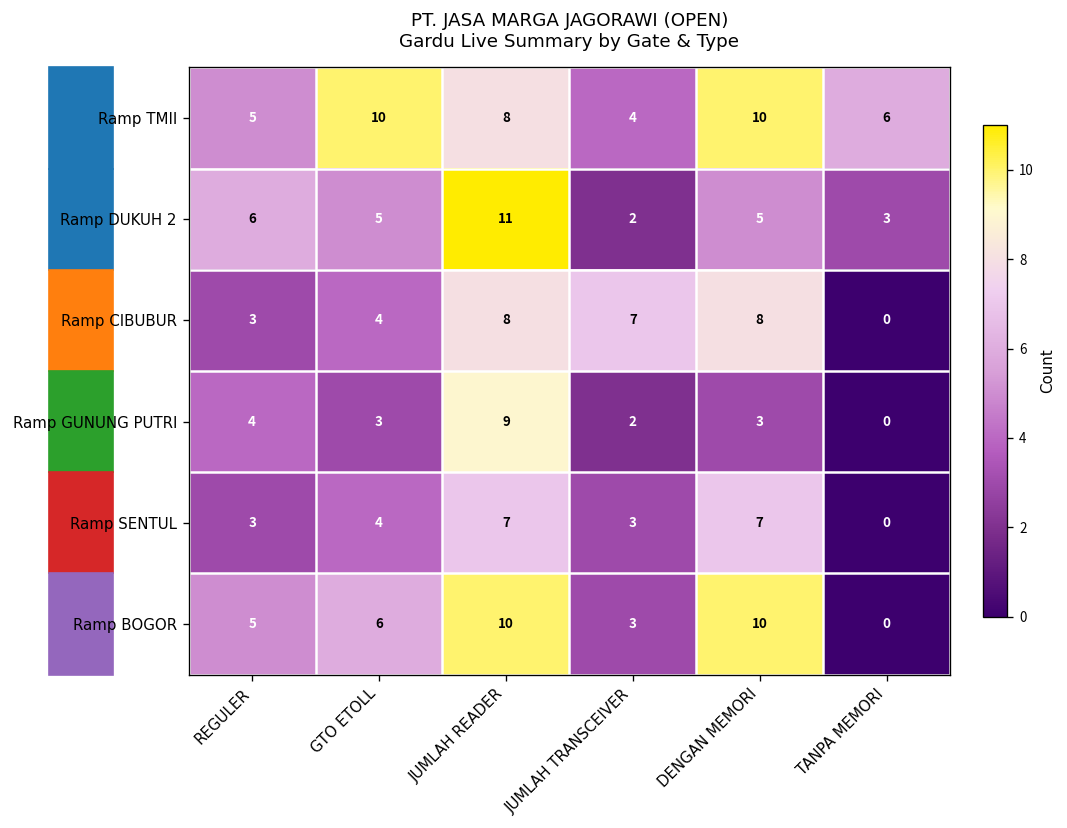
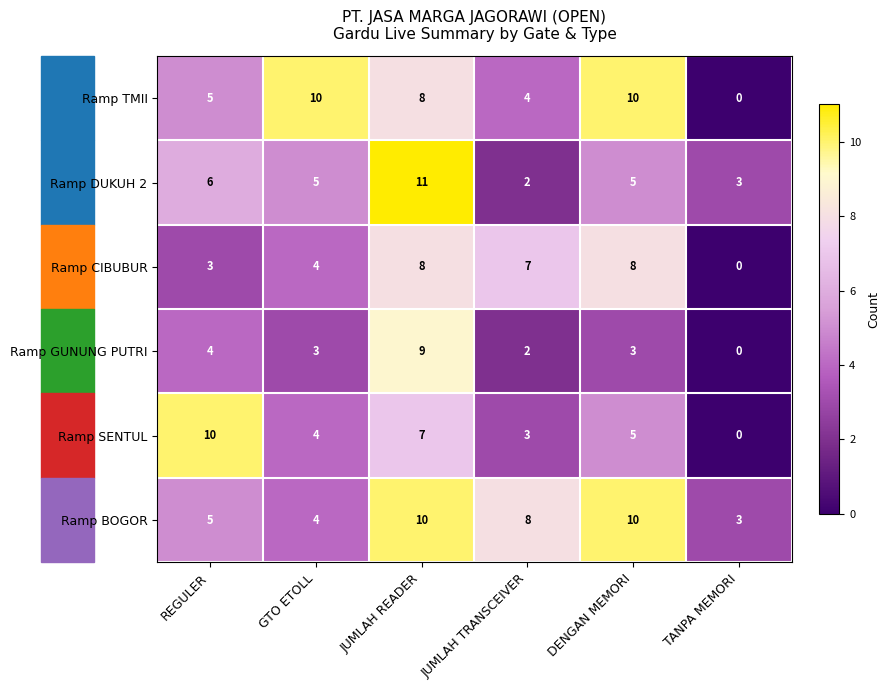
  {
    "Ramp TMII": {
      "REGULER": 5,
      "GTO ETOLL": 10,
      "JUMLAH READER": 8,
      "JUMLAH TRANSCEIVER": 4,
      "DENGAN MEMORI": 10,
-     "TANPA MEMORI": 6
+     "TANPA MEMORI": 0
    },
    "Ramp DUKUH 2": {
      "REGULER": 6,
      "GTO ETOLL": 5,
      "JUMLAH READER": 11,
      "JUMLAH TRANSCEIVER": 2,
      "DENGAN MEMORI": 5,
      "TANPA MEMORI": 3
    },
    "Ramp CIBUBUR": {
      "REGULER": 3,
      "GTO ETOLL": 4,
      "JUMLAH READER": 8,
      "JUMLAH TRANSCEIVER": 7,
      "DENGAN MEMORI": 8,
      "TANPA MEMORI": 0
    },
    "Ramp GUNUNG PUTRI": {
      "REGULER": 4,
      "GTO ETOLL": 3,
      "JUMLAH READER": 9,
      "JUMLAH TRANSCEIVER": 2,
      "DENGAN MEMORI": 3,
      "TANPA MEMORI": 0
    },
    "Ramp SENTUL": {
-     "REGULER": 3,
+     "REGULER": 10,
      "GTO ETOLL": 4,
      "JUMLAH READER": 7,
      "JUMLAH TRANSCEIVER": 3,
-     "DENGAN MEMORI": 7,
+     "DENGAN MEMORI": 5,
      "TANPA MEMORI": 0
    },
    "Ramp BOGOR": {
      "REGULER": 5,
-     "GTO ETOLL": 6,
+     "GTO ETOLL": 4,
      "JUMLAH READER": 10,
-     "JUMLAH TRANSCEIVER": 3,
+     "JUMLAH TRANSCEIVER": 8,
      "DENGAN MEMORI": 10,
-     "TANPA MEMORI": 0
+     "TANPA MEMORI": 3
    }
  }
